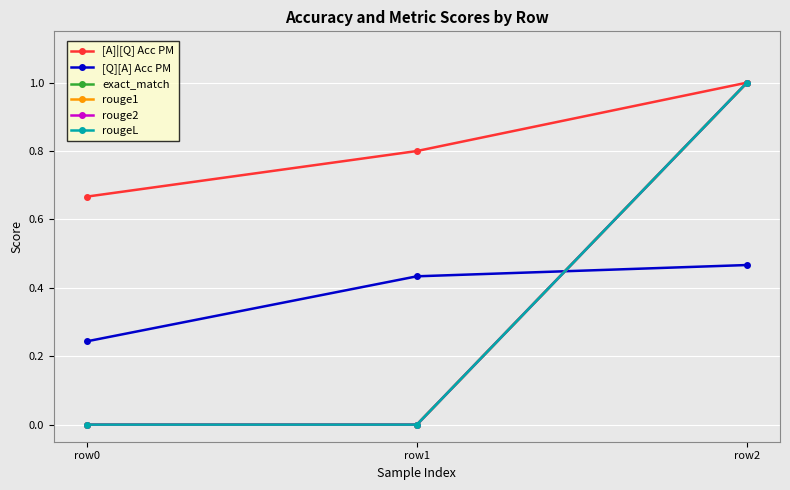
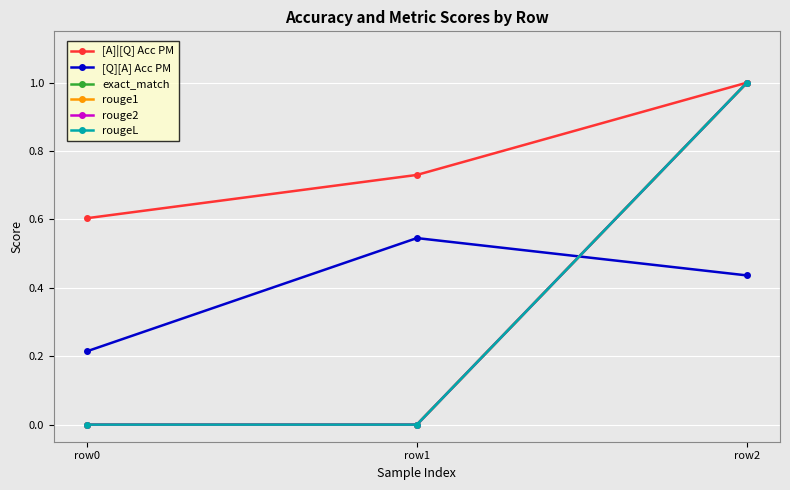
  {
    "[A]|[Q] Acc PM": {
-     "row0": 0.67,
-     "row1": 0.80
+     "row0": 0.60,
+     "row1": 0.73
    },
    "[Q][A] Acc PM": {
-     "row0": 0.24,
-     "row1": 0.43,
-     "row2": 0.47
+     "row0": 0.21,
+     "row1": 0.55,
+     "row2": 0.44
    },
    "rougeL": {
      "row0": 0.00,
      "row1": 0.00
    }
  }
